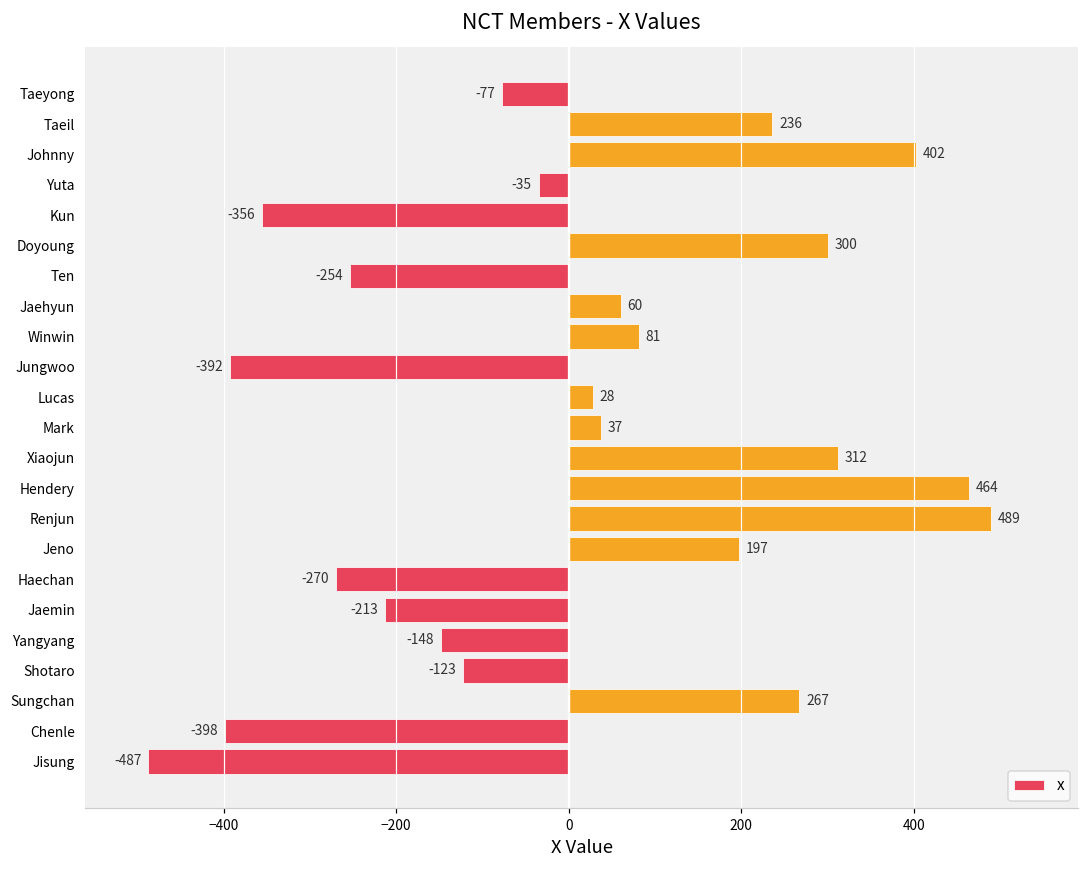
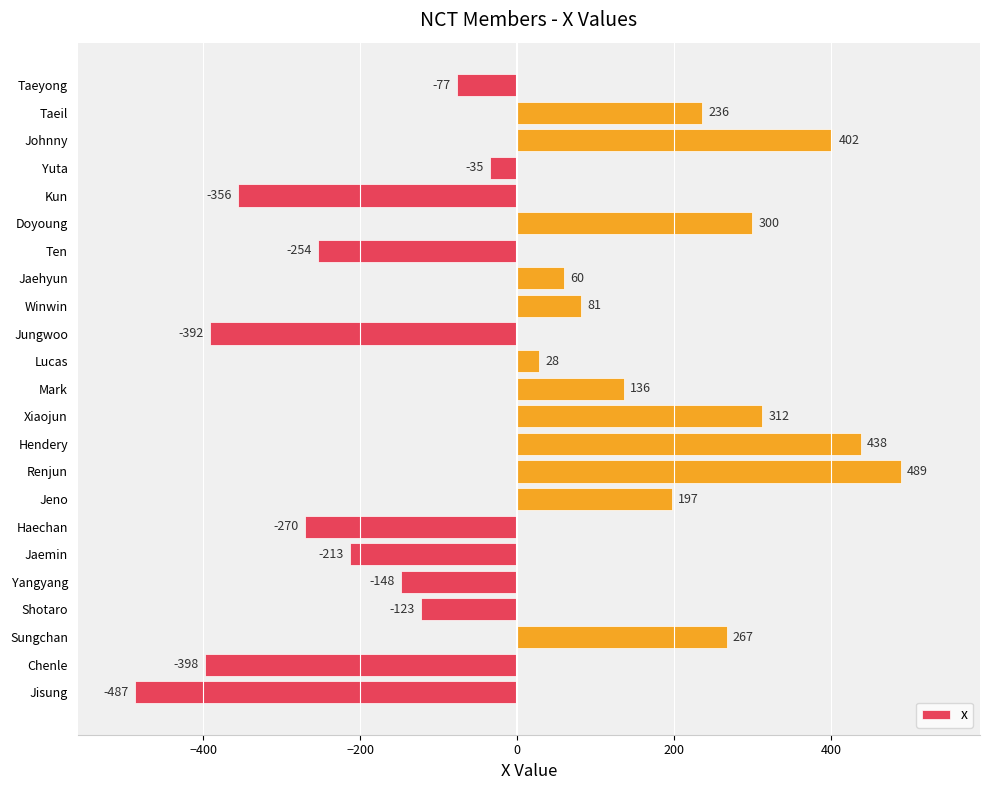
  {
    "Taeyong": -77,
    "Taeil": 236,
    "Johnny": 402,
    "Yuta": -35,
    "Kun": -356,
    "Doyoung": 300,
    "Ten": -254,
    "Jaehyun": 60,
    "Winwin": 81,
    "Jungwoo": -392,
    "Lucas": 28,
-   "Mark": 37,
+   "Mark": 136,
    "Xiaojun": 312,
-   "Hendery": 464,
+   "Hendery": 438,
    "Renjun": 489,
    "Jeno": 197,
    "Haechan": -270,
    "Jaemin": -213,
    "Yangyang": -148,
    "Shotaro": -123,
    "Sungchan": 267,
    "Chenle": -398,
    "Jisung": -487
  }
